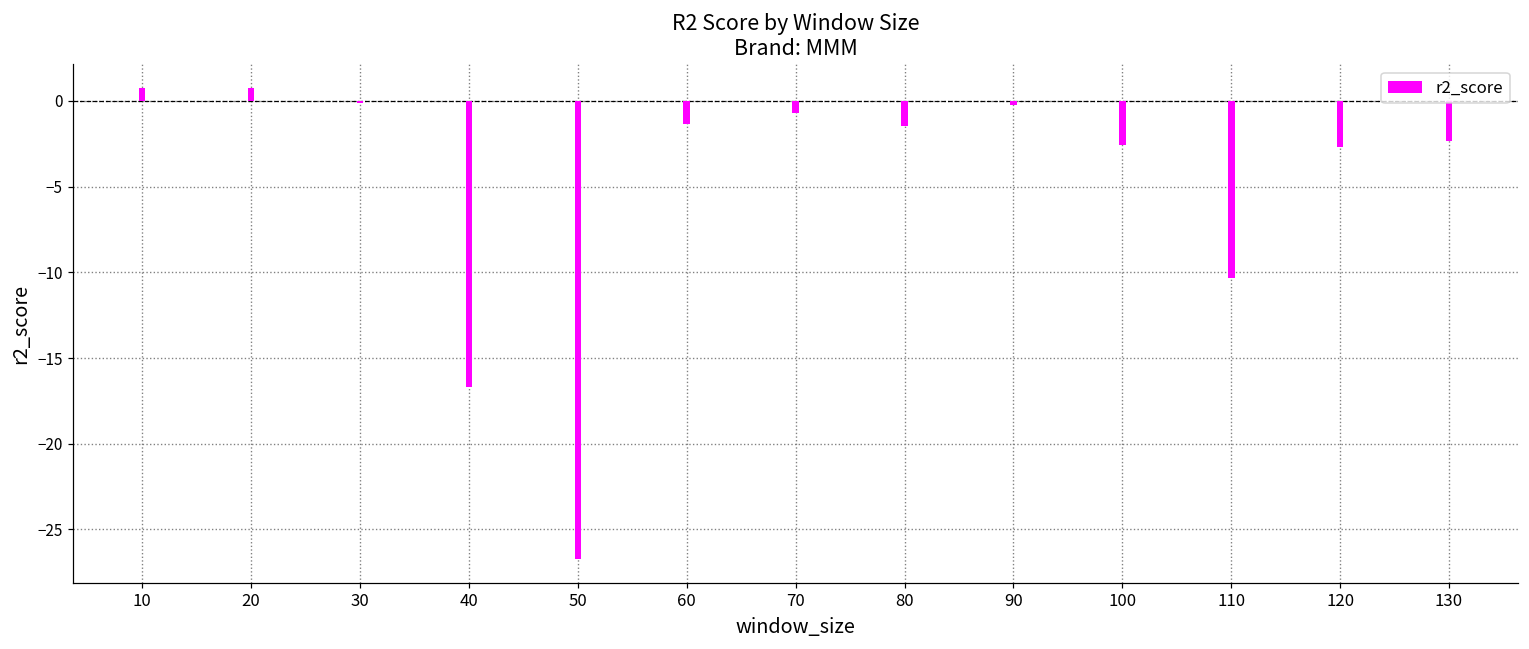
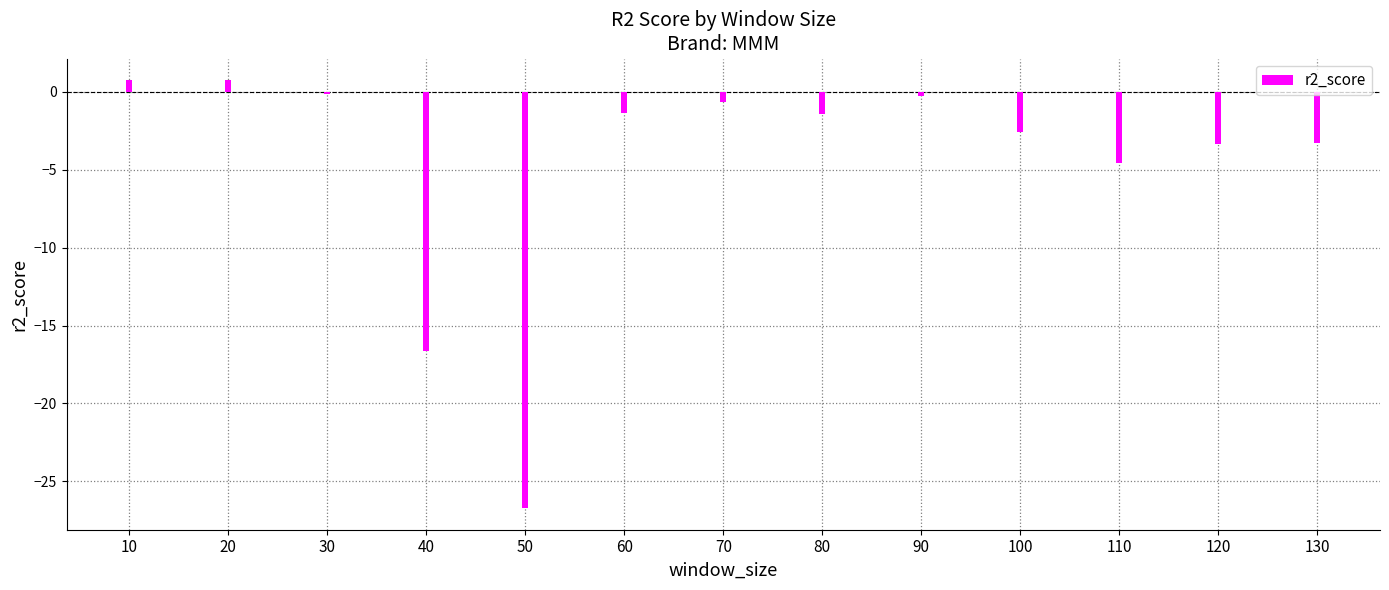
  {
    "10": 0.8,
    "20": 0.7,
    "40": -16.7,
    "50": -26.7,
    "60": -1.4,
    "70": -0.7,
    "80": -1.4,
    "90": -0.3,
    "100": -2.6,
-   "110": -10.3,
-   "120": -2.7,
-   "130": -2.3
+   "110": -4.6,
+   "120": -3.4,
+   "130": -3.3
  }
